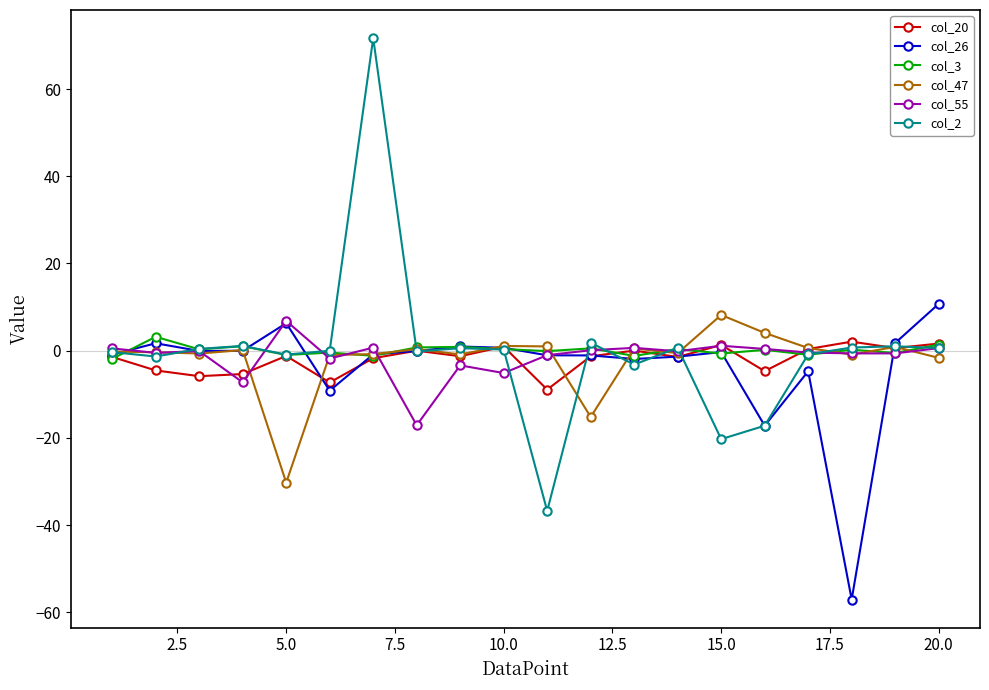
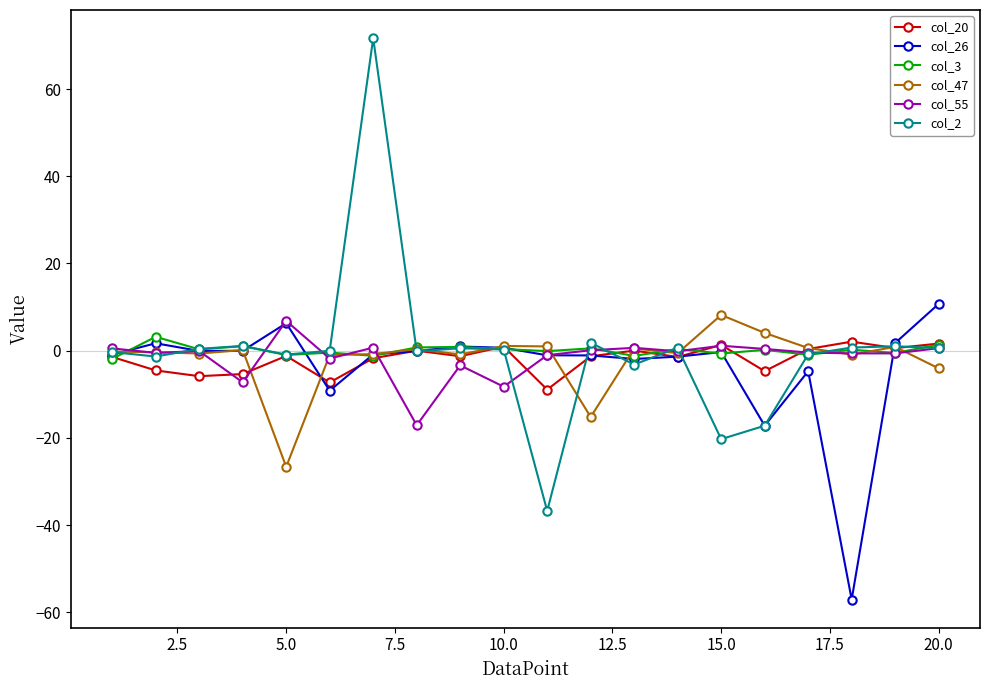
  {
    "col_26": {
      "20.0": 11
    },
    "col_47": {
-     "5.0": -30,
+     "5.0": -27,
      "15.0": 8,
-     "20.0": -2
+     "20.0": -4
    },
    "col_55": {
-     "10.0": -5
+     "10.0": -8
    },
    "col_2": {
      "15.0": -20
    }
  }
